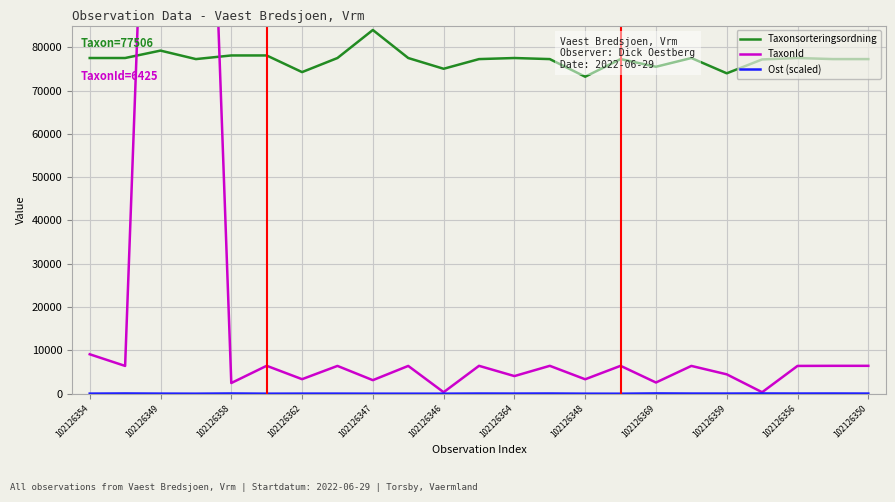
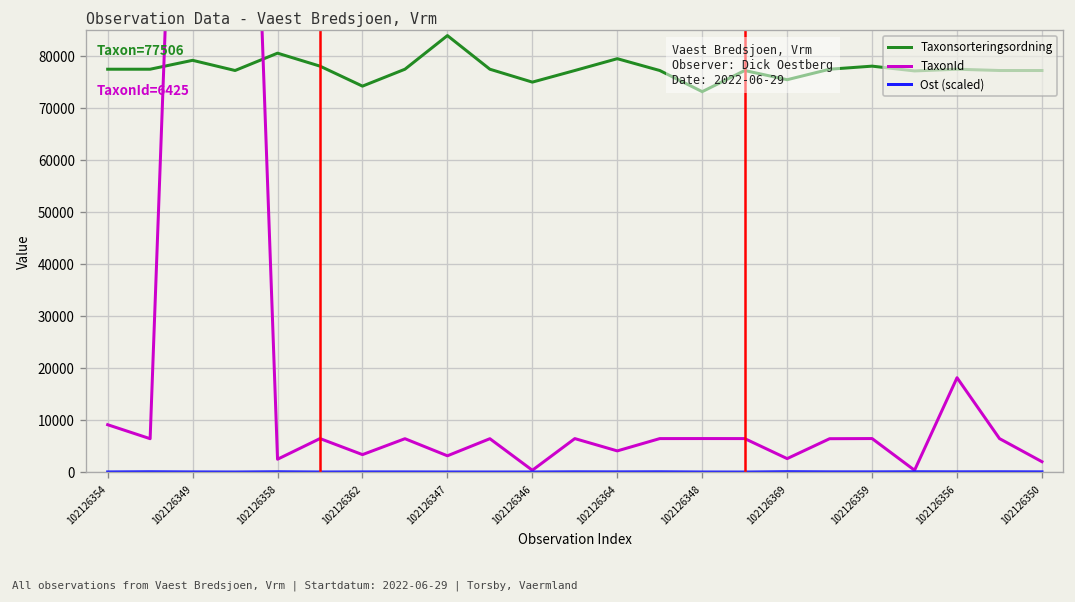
  {
    "Taxonsorteringsordning": {
-     "102126358": 78000,
+     "102126358": 81000,
      "102126362": 74000,
      "102126347": 84000,
      "102126346": 75000,
-     "102126364": 78000,
+     "102126364": 80000,
      "102126348": 73000,
-     "102126359": 74000
+     "102126359": 78000
    },
    "TaxonId": {
      "102126354": 9000,
      "102126358": 2000,
      "102126362": 3000,
      "102126347": 3000,
      "102126364": 4000,
-     "102126348": 3000,
+     "102126348": 6000,
      "102126369": 3000,
-     "102126359": 4000,
-     "102126356": 6000,
-     "102126350": 6000
+     "102126359": 6000,
+     "102126356": 18000,
+     "102126350": 2000
    },
    "Ost (scaled)": {
      "102126354": 0,
      "102126349": 0,
      "102126358": 0,
      "102126362": 0,
      "102126347": 0,
      "102126364": 0,
      "102126348": 0,
      "102126369": 0,
      "102126359": 0,
      "102126356": 0,
      "102126350": 0
    }
  }
